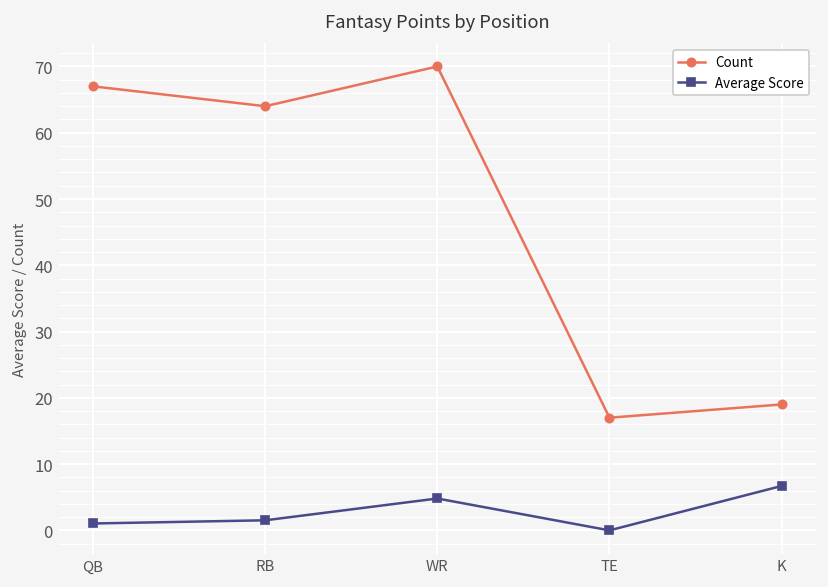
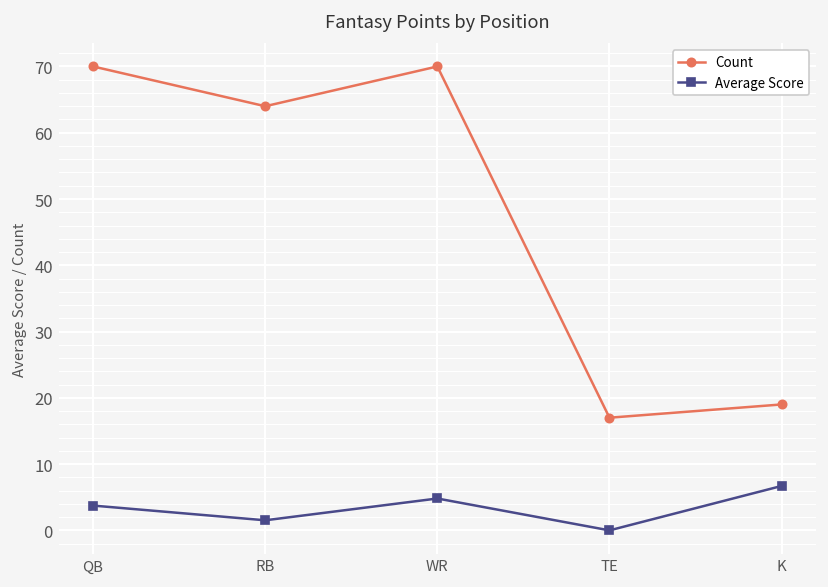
  {
    "Count": {
-     "QB": 67,
+     "QB": 70,
      "RB": 64,
      "WR": 70,
      "TE": 17,
      "K": 19
    },
    "Average Score": {
-     "QB": 1,
+     "QB": 4,
      "RB": 2,
      "WR": 5,
      "TE": 0,
      "K": 7
    }
  }
